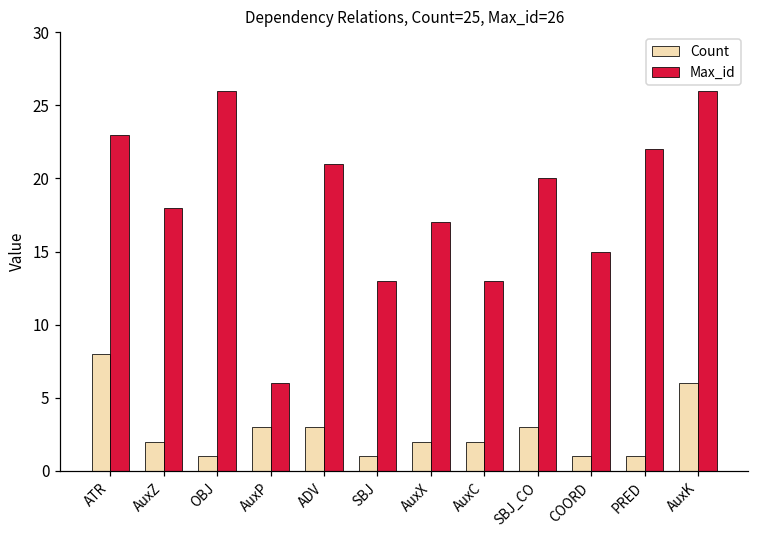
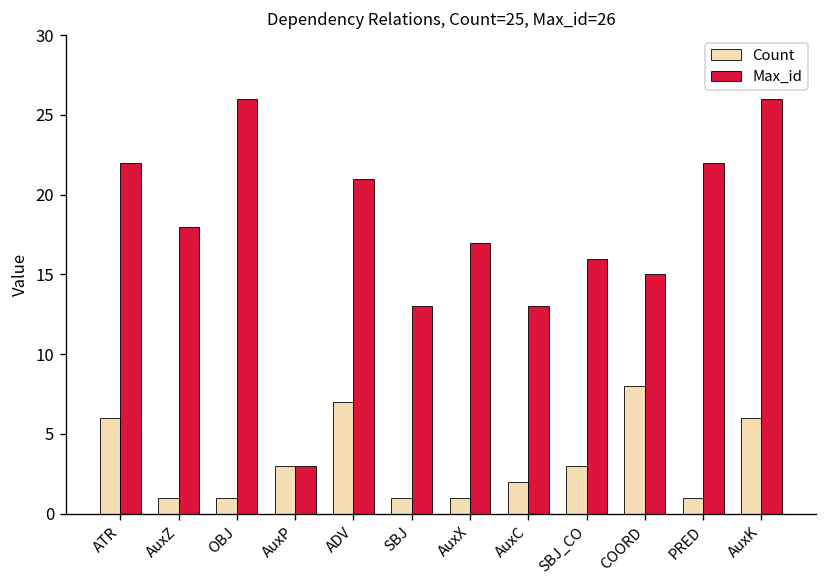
  {
    "Count": {
-     "ATR": 8,
-     "AuxZ": 2,
+     "ATR": 6,
+     "AuxZ": 1,
      "OBJ": 1,
      "AuxP": 3,
-     "ADV": 3,
+     "ADV": 7,
      "SBJ": 1,
-     "AuxX": 2,
+     "AuxX": 1,
      "AuxC": 2,
      "SBJ_CO": 3,
-     "COORD": 1,
+     "COORD": 8,
      "PRED": 1,
      "AuxK": 6
    },
    "Max_id": {
-     "ATR": 23,
+     "ATR": 22,
      "AuxZ": 18,
      "OBJ": 26,
-     "AuxP": 6,
+     "AuxP": 3,
      "ADV": 21,
      "SBJ": 13,
      "AuxX": 17,
      "AuxC": 13,
-     "SBJ_CO": 20,
+     "SBJ_CO": 16,
      "COORD": 15,
      "PRED": 22,
      "AuxK": 26
    }
  }
